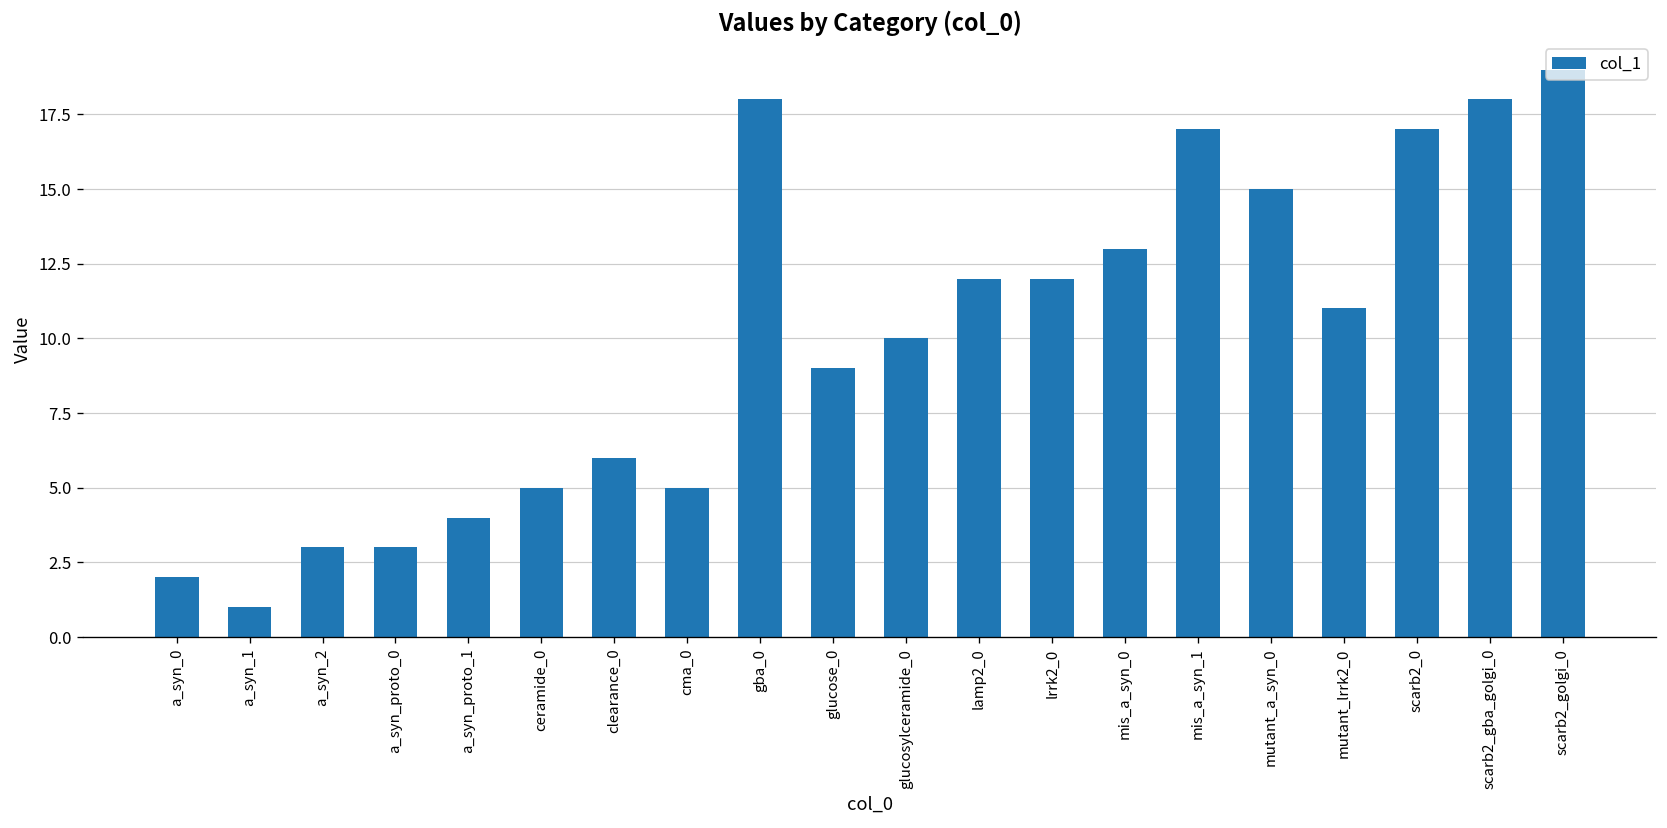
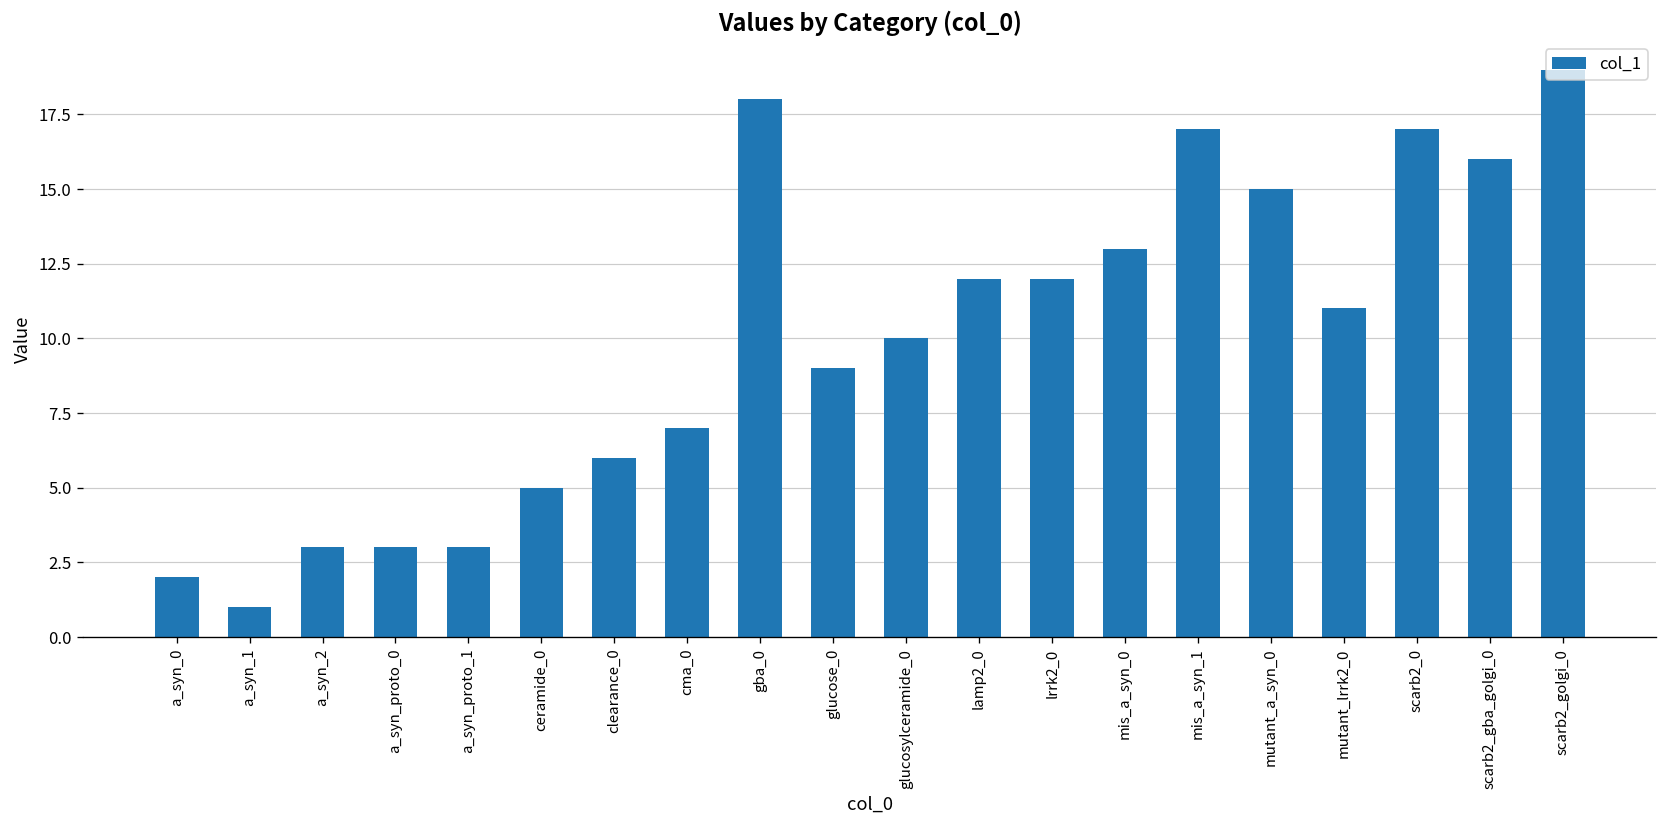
  {
    "a_syn_0": 2,
    "a_syn_1": 1,
    "a_syn_2": 3,
    "a_syn_proto_0": 3,
-   "a_syn_proto_1": 4,
+   "a_syn_proto_1": 3,
    "ceramide_0": 5,
    "clearance_0": 6,
-   "cma_0": 5,
+   "cma_0": 7,
    "gba_0": 18,
    "glucose_0": 9,
    "glucosylceramide_0": 10,
    "lamp2_0": 12,
    "lrrk2_0": 12,
    "mis_a_syn_0": 13,
    "mis_a_syn_1": 17,
    "mutant_a_syn_0": 15,
    "mutant_lrrk2_0": 11,
    "scarb2_0": 17,
-   "scarb2_gba_golgi_0": 18
+   "scarb2_gba_golgi_0": 16
  }
